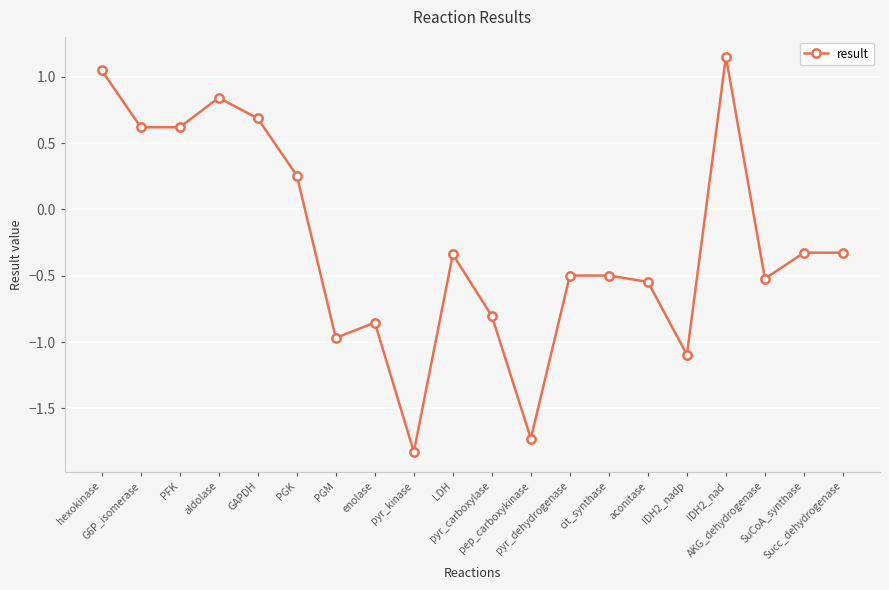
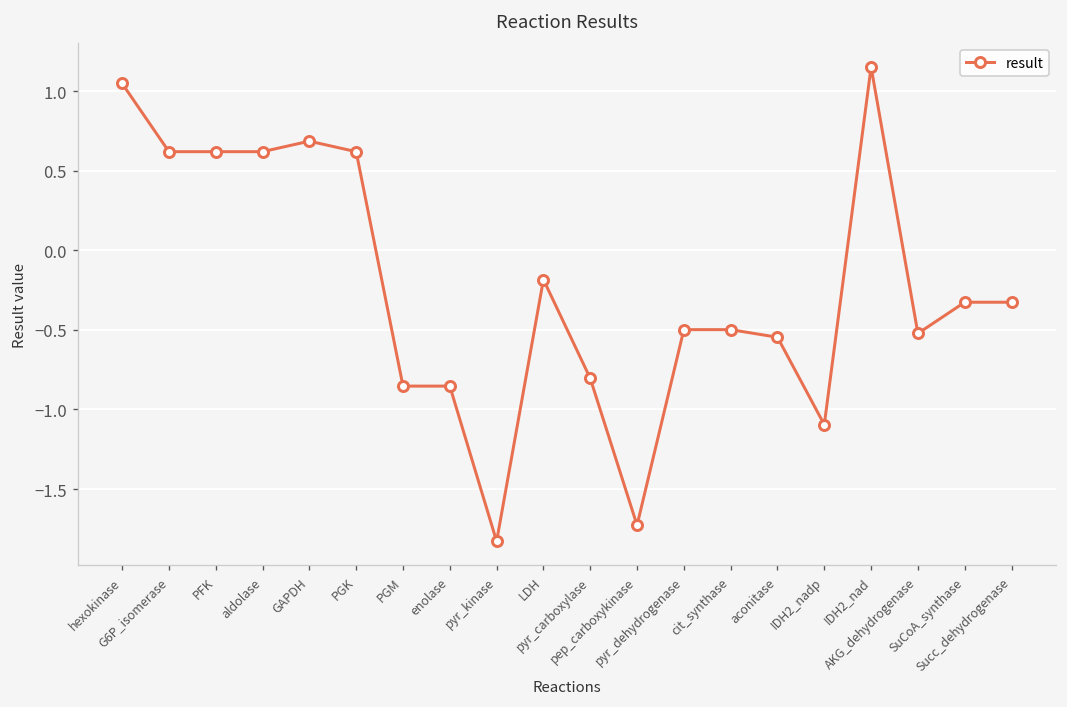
  {
    "hexokinase": 1.05,
    "G6P_isomerase": 0.62,
    "PFK": 0.62,
-   "aldolase": 0.84,
+   "aldolase": 0.62,
    "GAPDH": 0.69,
-   "PGK": 0.26,
-   "PGM": -0.97,
+   "PGK": 0.62,
+   "PGM": -0.85,
    "enolase": -0.85,
    "pyr_kinase": -1.83,
-   "LDH": -0.34,
+   "LDH": -0.18,
    "pyr_carboxylase": -0.80,
    "pep_carboxykinase": -1.73,
    "pyr_dehydrogenase": -0.50,
    "cit_synthase": -0.50,
    "aconitase": -0.55,
    "IDH2_nadp": -1.10,
    "IDH2_nad": 1.15,
    "AKG_dehydrogenase": -0.52,
    "SuCoA_synthase": -0.33,
    "Succ_dehydrogenase": -0.33
  }
